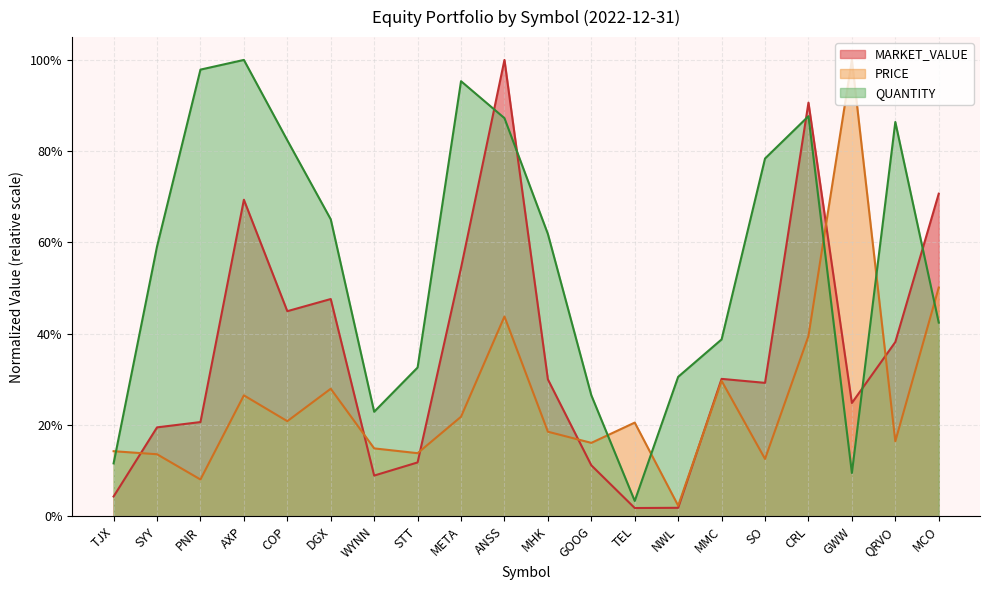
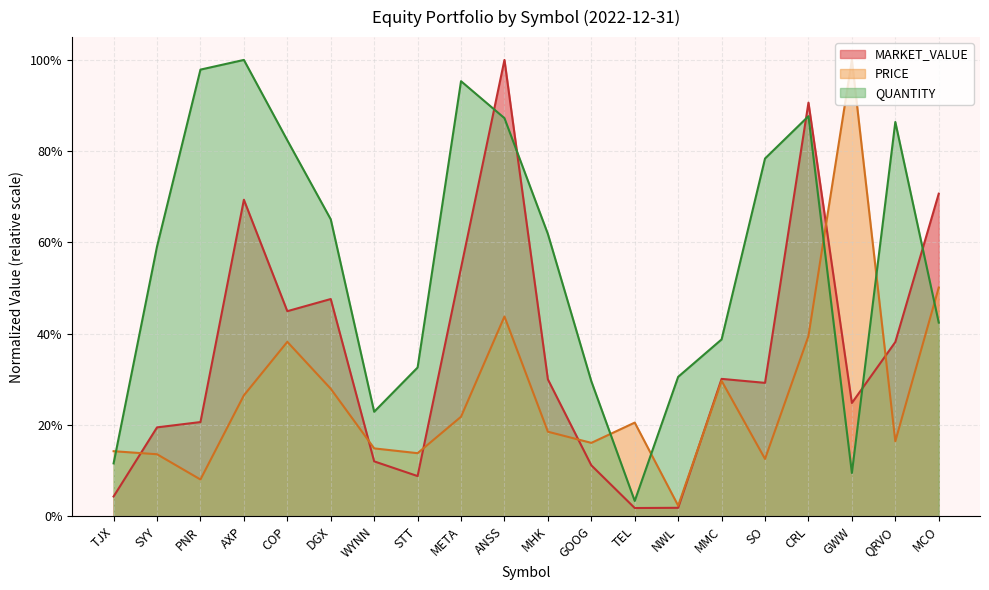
  {
    "MARKET_VALUE": {
      "TJX": "4%",
      "SYY": "19%",
      "PNR": "21%",
      "AXP": "69%",
      "COP": "45%",
      "DGX": "48%",
-     "WYNN": "9%",
-     "STT": "12%",
+     "WYNN": "12%",
+     "STT": "9%",
      "META": "54%",
      "ANSS": "100%",
      "MHK": "30%",
      "GOOG": "11%",
      "TEL": "2%",
      "SO": "29%",
      "CRL": "91%",
      "GWW": "25%",
      "QRVO": "38%",
      "MCO": "71%"
    },
    "PRICE": {
      "TJX": "14%",
      "SYY": "14%",
      "PNR": "8%",
      "AXP": "26%",
-     "COP": "21%",
+     "COP": "38%",
      "DGX": "28%",
      "WYNN": "15%",
      "STT": "14%",
      "META": "22%",
      "ANSS": "44%",
      "MHK": "19%",
      "GOOG": "16%",
      "TEL": "21%",
      "SO": "13%",
      "CRL": "39%",
      "QRVO": "16%",
      "MCO": "50%"
    },
    "QUANTITY": {
      "TJX": "12%",
      "SYY": "59%",
      "PNR": "98%",
      "AXP": "100%",
      "COP": "82%",
      "DGX": "65%",
      "WYNN": "23%",
      "STT": "33%",
      "META": "95%",
      "ANSS": "87%",
      "MHK": "62%",
-     "GOOG": "27%",
+     "GOOG": "30%",
      "TEL": "3%",
      "NWL": "31%",
      "MMC": "39%",
      "SO": "78%",
      "CRL": "88%",
      "GWW": "9%",
      "QRVO": "86%",
      "MCO": "42%"
    }
  }
